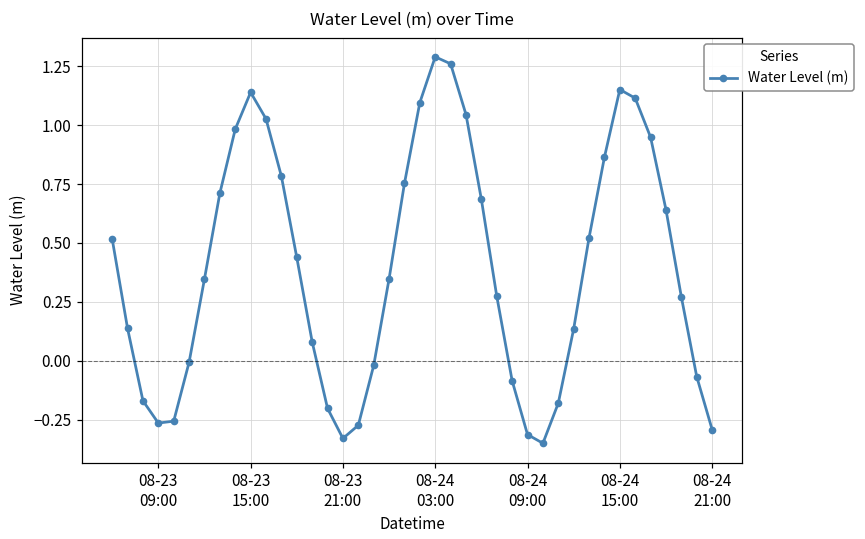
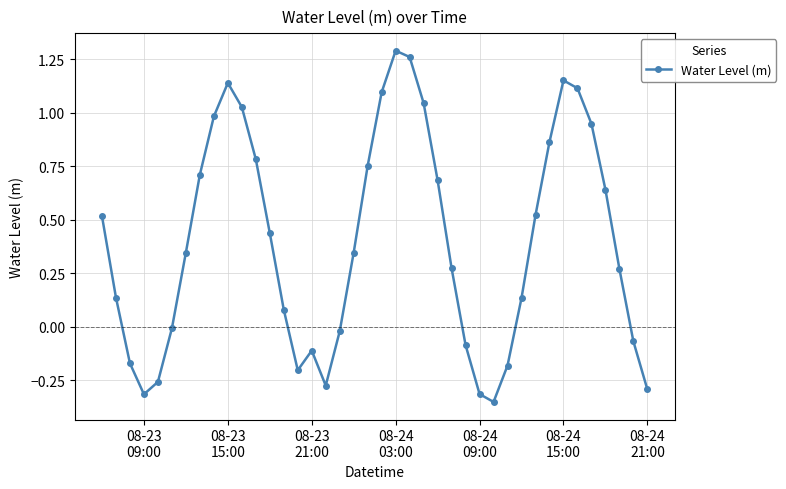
  {
-   "08-23 09:00": -0.26,
+   "08-23 09:00": -0.31,
    "08-23 15:00": 1.14,
-   "08-23 21:00": -0.33,
+   "08-23 21:00": -0.11,
    "08-24 03:00": 1.29,
    "08-24 09:00": -0.31,
    "08-24 15:00": 1.15,
    "08-24 21:00": -0.29
  }
